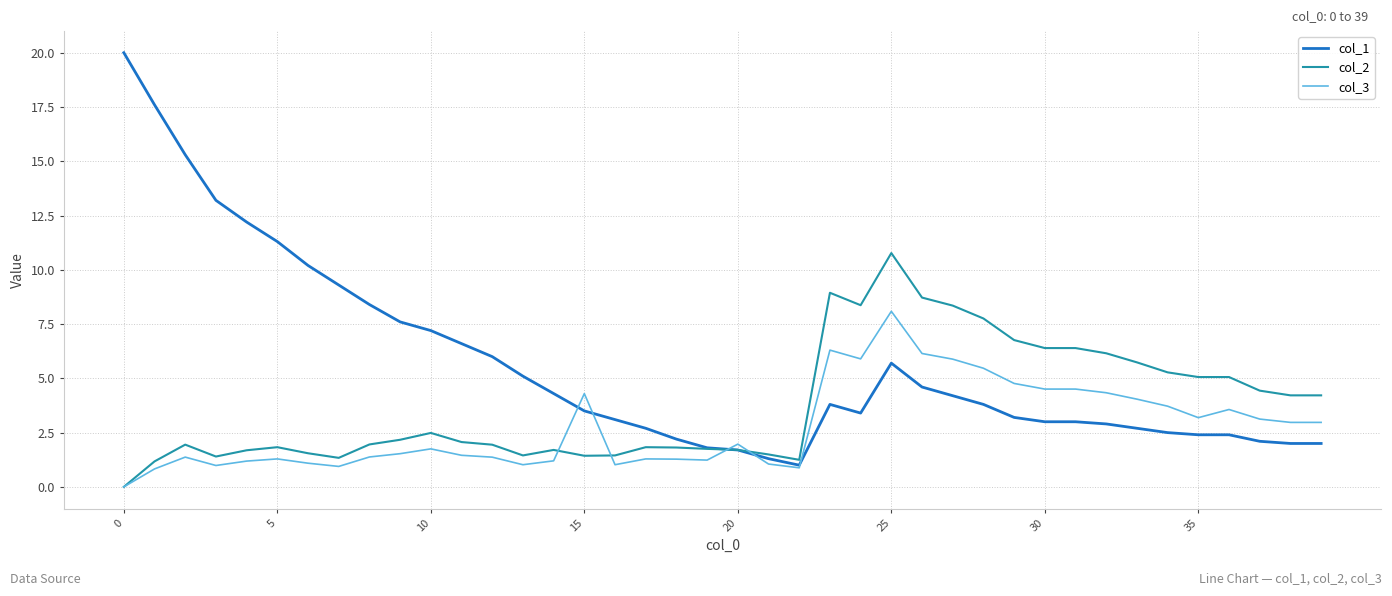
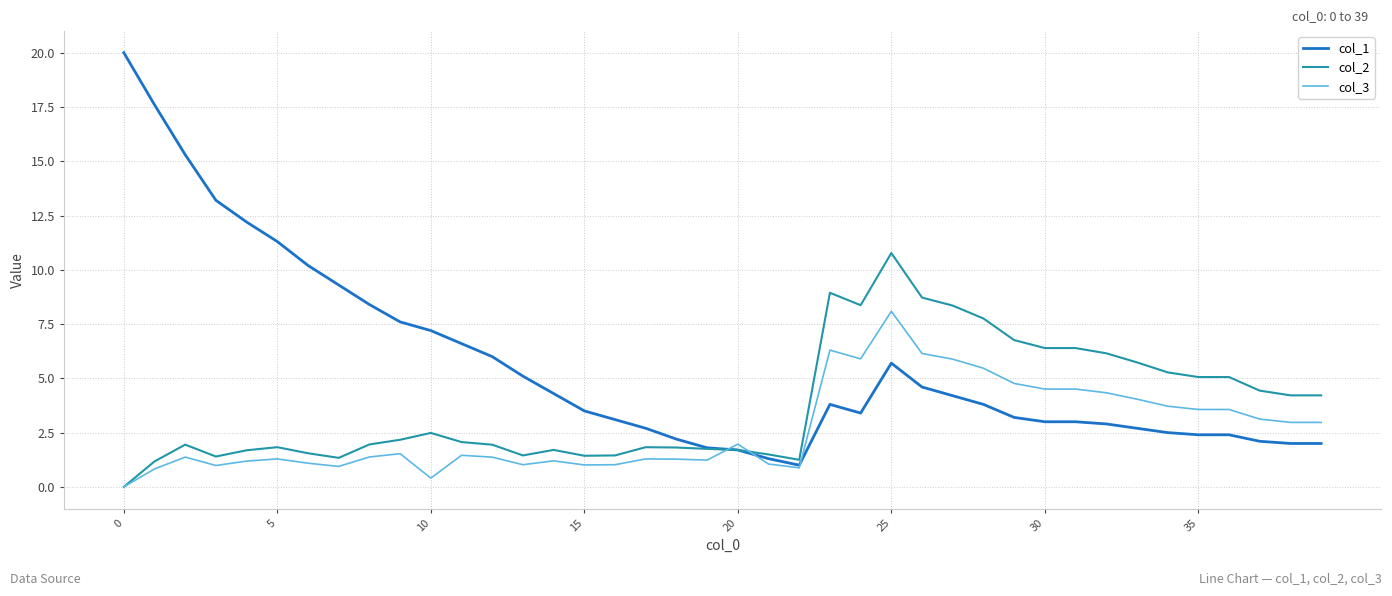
  {
    "col_3": {
      "5": 1.3,
-     "10": 1.8,
-     "15": 4.3,
+     "10": 0.4,
+     "15": 1.0,
      "20": 2.0,
      "25": 8.1,
      "30": 4.5,
-     "35": 3.2
+     "35": 3.6
    }
  }
